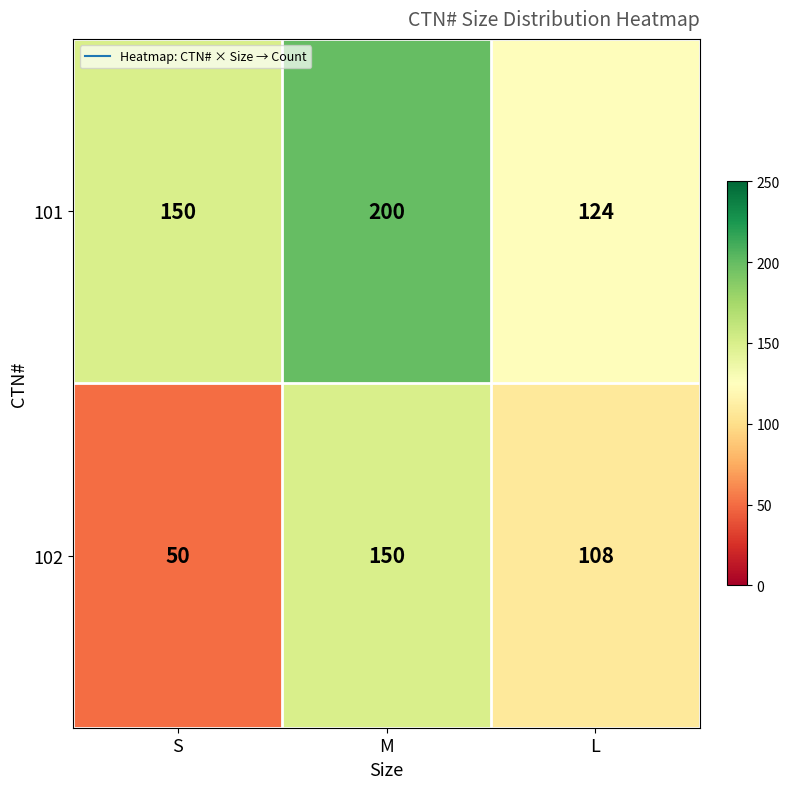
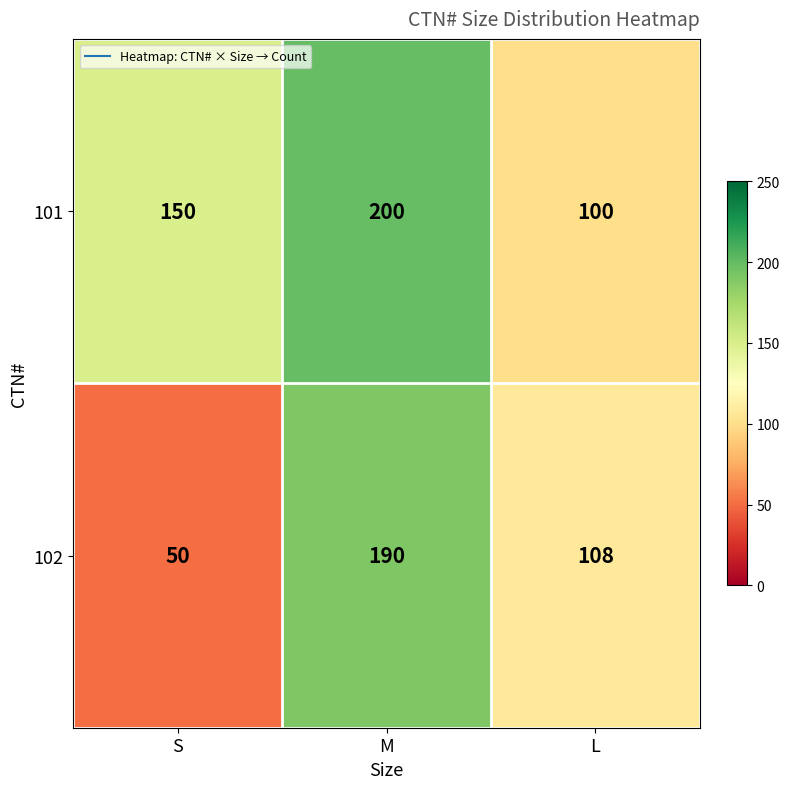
  {
    "101": {
      "S": 150,
      "M": 200,
-     "L": 124
+     "L": 100
    },
    "102": {
      "S": 50,
-     "M": 150,
+     "M": 190,
      "L": 108
    }
  }
